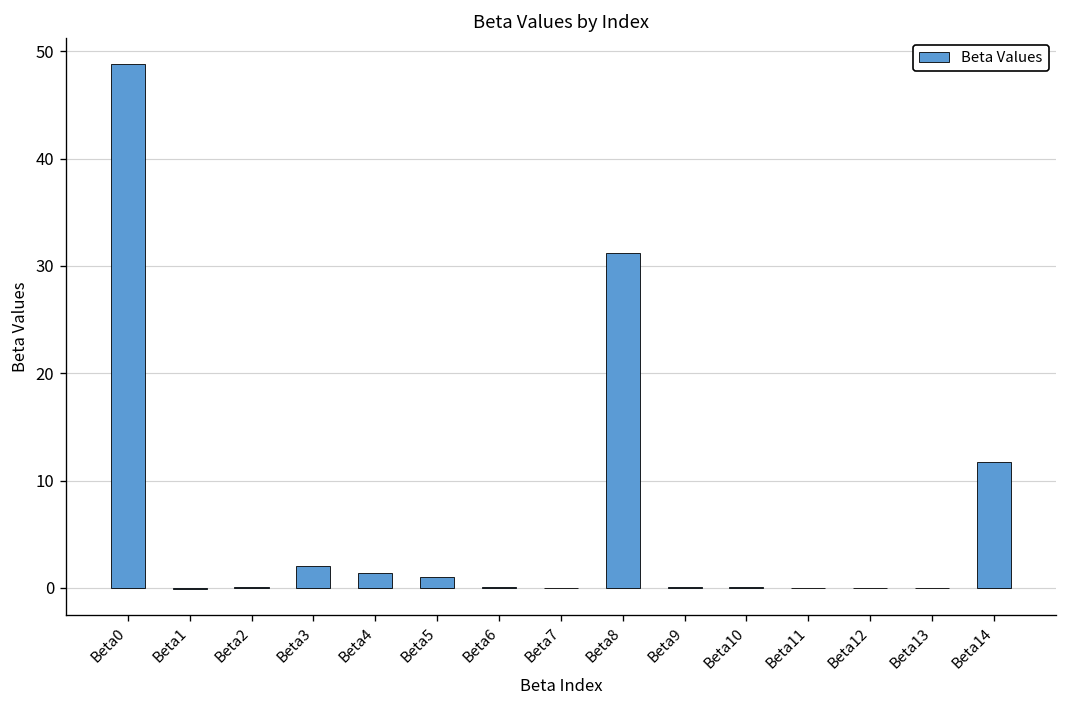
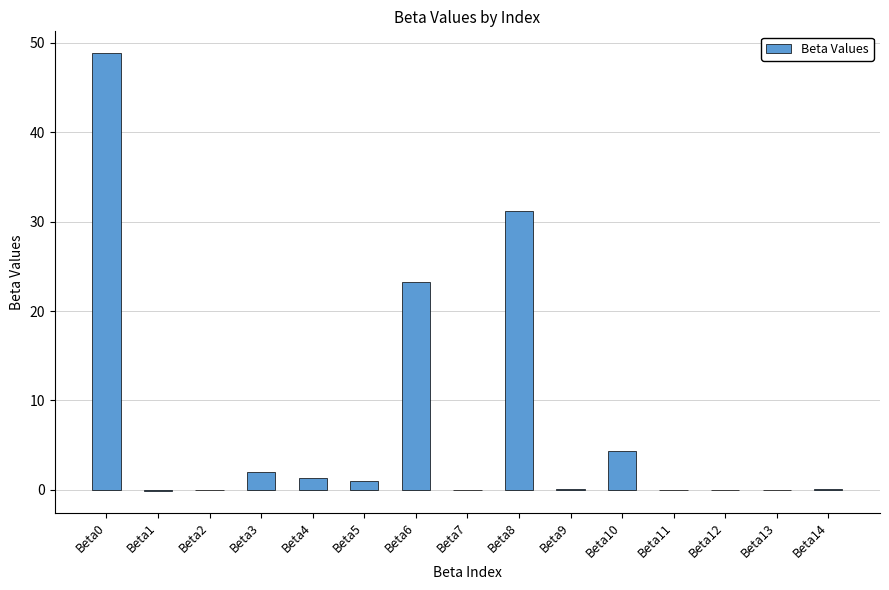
  {
    "Beta0": 49,
    "Beta3": 2,
    "Beta4": 1,
    "Beta5": 1,
-   "Beta6": 0,
+   "Beta6": 23,
    "Beta8": 31,
-   "Beta10": 0,
-   "Beta14": 12
+   "Beta10": 4,
+   "Beta14": 0
  }
